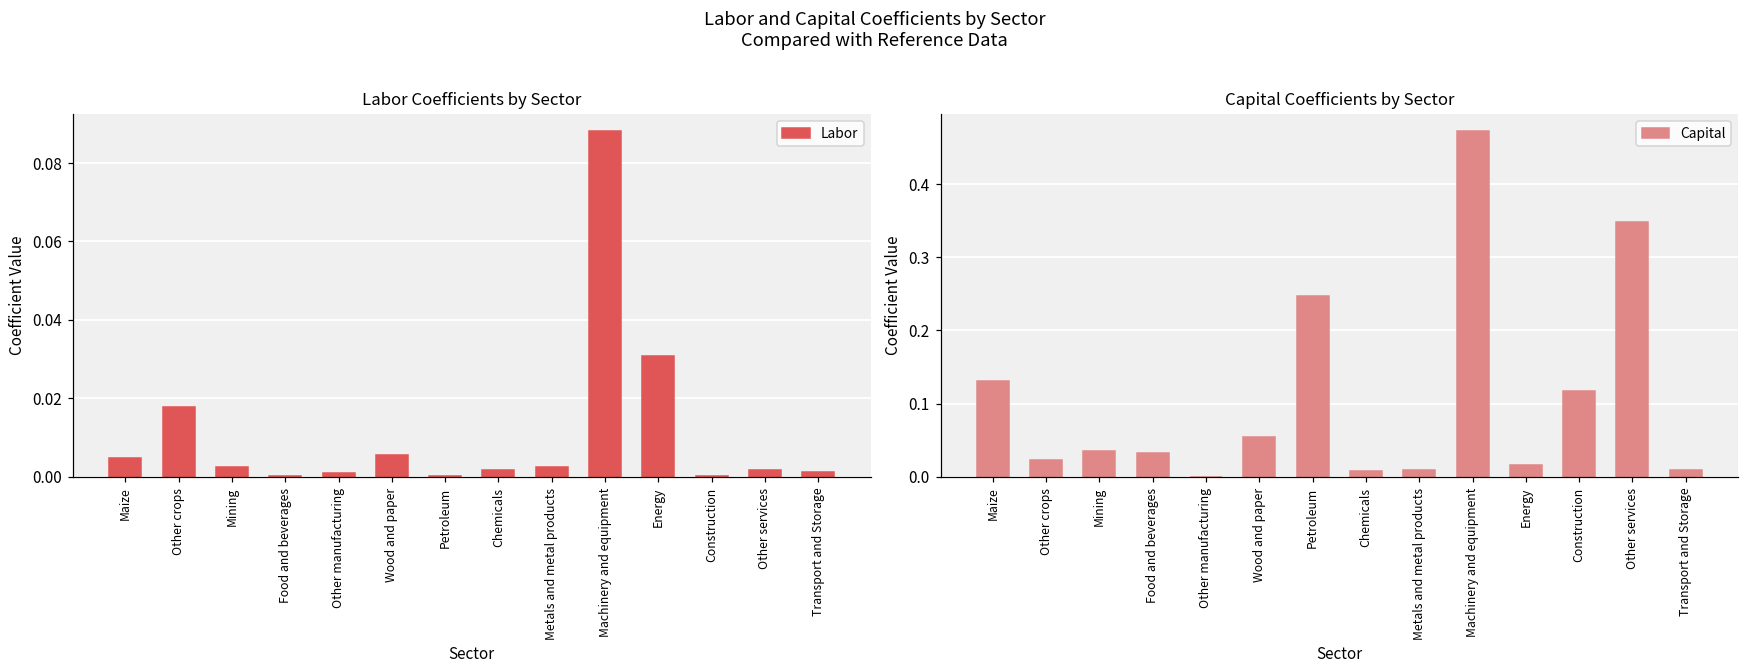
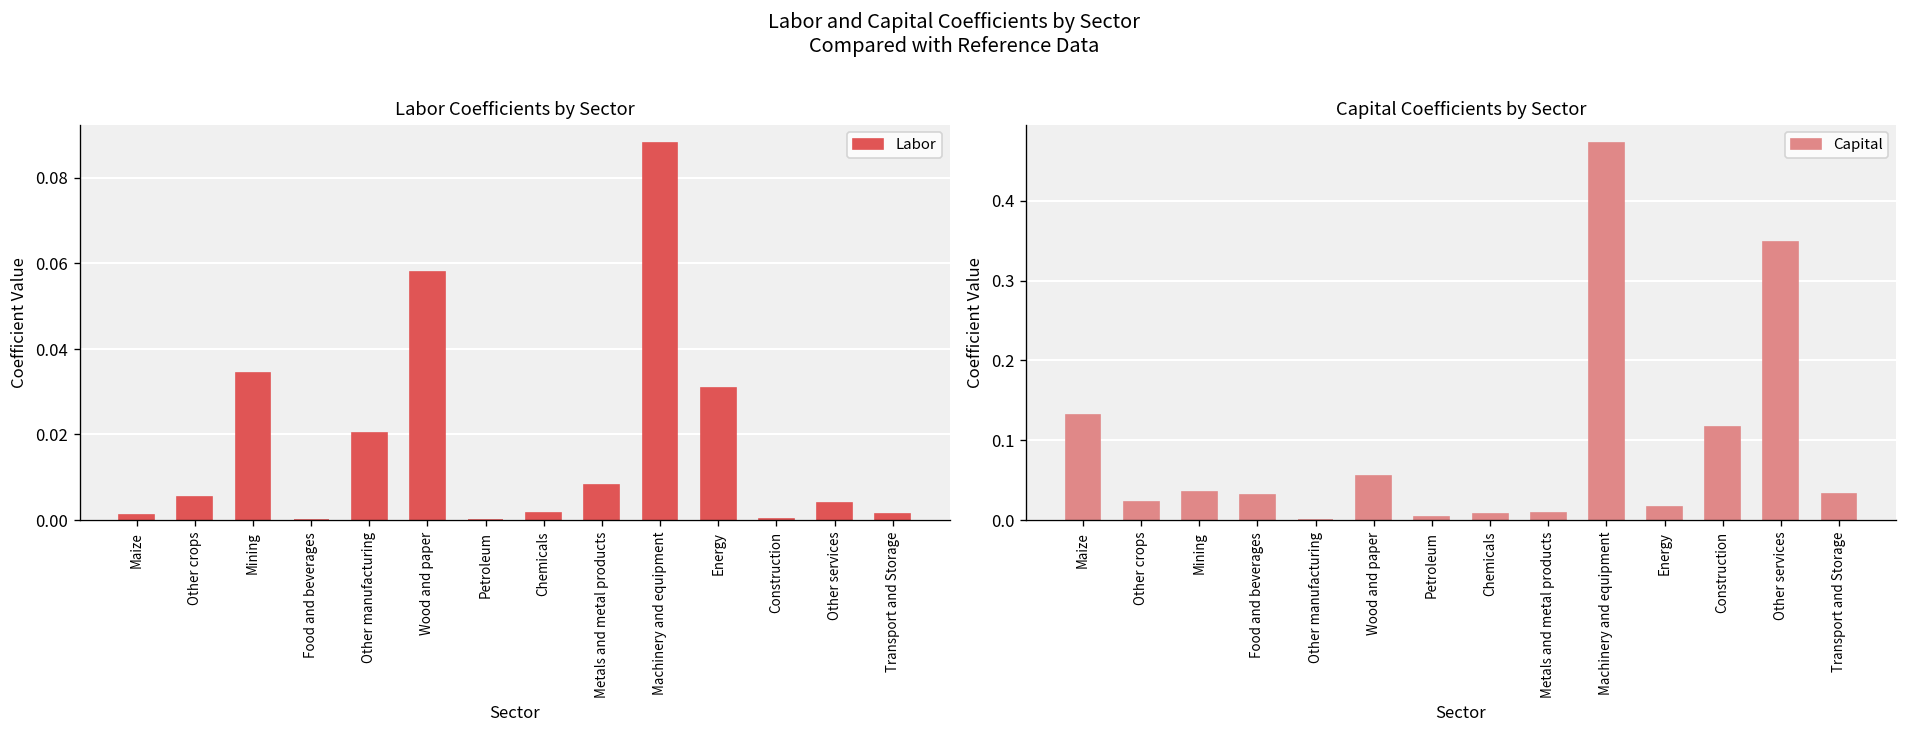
  {
    "Labor Coefficients by Sector": {
-     "Maize": 0.005,
-     "Other crops": 0.018,
-     "Mining": 0.002,
-     "Other manufacturing": 0.001,
-     "Wood and paper": 0.005,
+     "Maize": 0.001,
+     "Other crops": 0.005,
+     "Mining": 0.034,
+     "Other manufacturing": 0.020,
+     "Wood and paper": 0.058,
      "Chemicals": 0.002,
-     "Metals and metal products": 0.002,
+     "Metals and metal products": 0.008,
      "Machinery and equipment": 0.088,
      "Energy": 0.031,
-     "Other services": 0.002,
+     "Other services": 0.004,
      "Transport and Storage": 0.001
    },
    "Capital Coefficients by Sector": {
      "Maize": 0.13,
      "Other crops": 0.02,
      "Mining": 0.04,
      "Food and beverages": 0.03,
      "Wood and paper": 0.05,
-     "Petroleum": 0.25,
+     "Petroleum": 0.00,
      "Chemicals": 0.01,
      "Metals and metal products": 0.01,
      "Machinery and equipment": 0.47,
      "Energy": 0.02,
      "Construction": 0.12,
      "Other services": 0.35,
-     "Transport and Storage": 0.01
+     "Transport and Storage": 0.03
    }
  }
